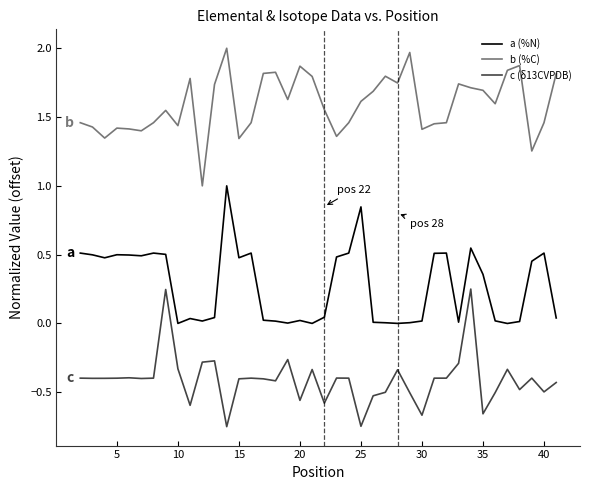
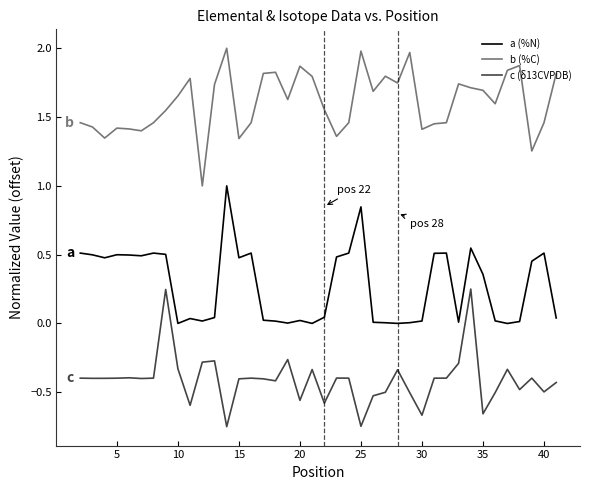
  {
    "a (%N)": {
      "5": 0.50,
      "10": 0.00,
      "15": 0.48,
      "20": 0.02,
      "30": 0.02,
      "35": 0.36,
      "40": 0.51
    },
    "b (%C)": {
      "5": 1.42,
-     "10": 1.44,
+     "10": 1.65,
      "15": 1.34,
      "20": 1.87,
-     "25": 1.61,
+     "25": 1.98,
      "30": 1.41,
      "35": 1.69,
      "40": 1.46
    },
    "c (δ13CVPDB)": {
      "5": -0.40,
      "10": -0.33,
      "15": -0.40,
      "20": -0.56,
      "25": -0.75,
      "30": -0.67,
      "35": -0.66,
      "40": -0.50
    }
  }
